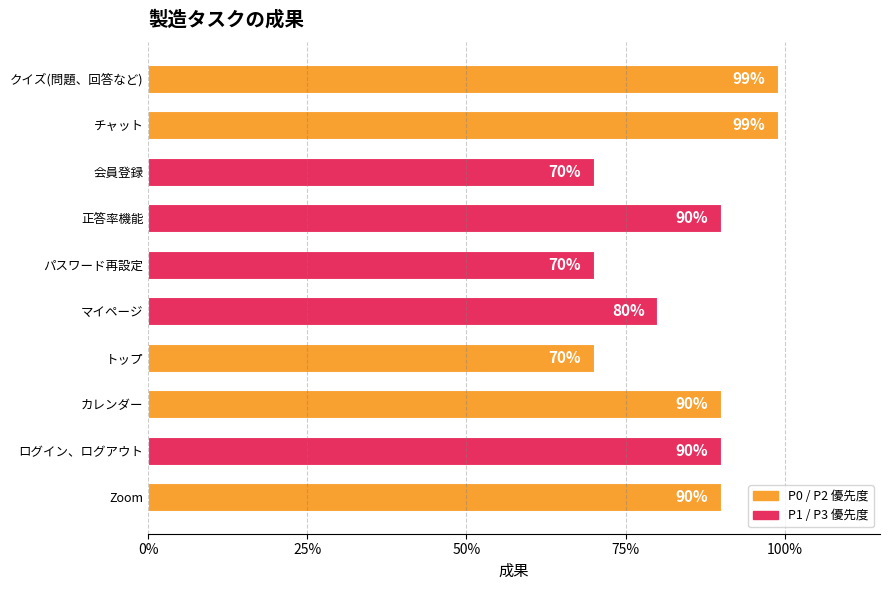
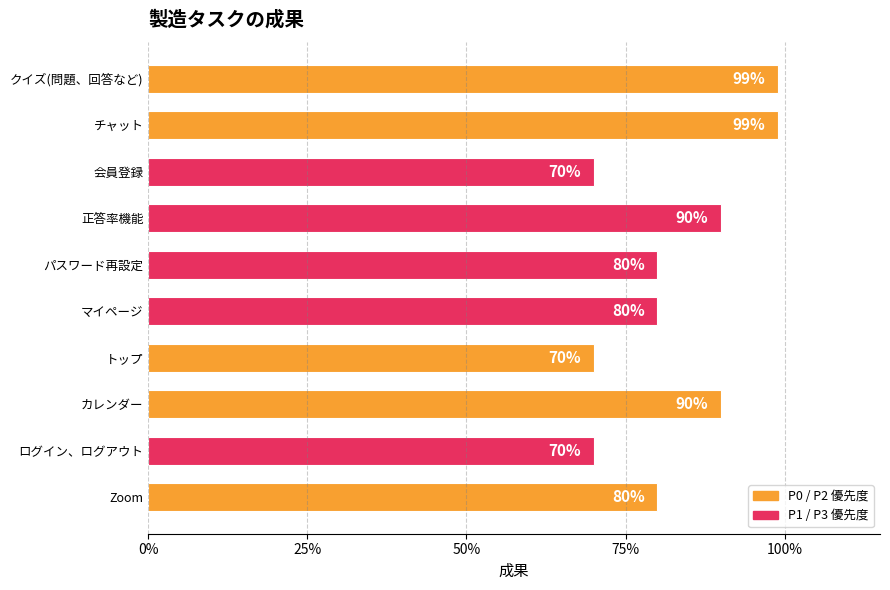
  {
    "クイズ(問題、回答など)": "99%",
    "チャット": "99%",
    "会員登録": "70%",
    "正答率機能": "90%",
-   "パスワード再設定": "70%",
+   "パスワード再設定": "80%",
    "マイページ": "80%",
    "トップ": "70%",
    "カレンダー": "90%",
-   "ログイン、ログアウト": "90%",
-   "Zoom": "90%"
+   "ログイン、ログアウト": "70%",
+   "Zoom": "80%"
  }
